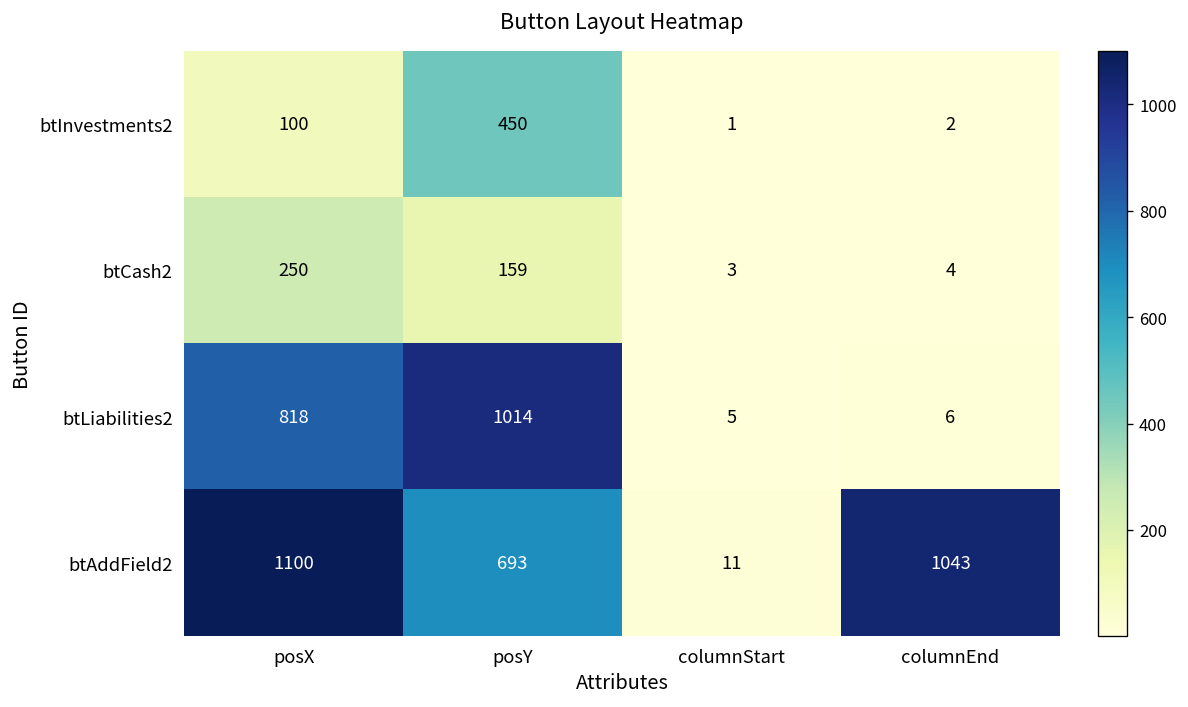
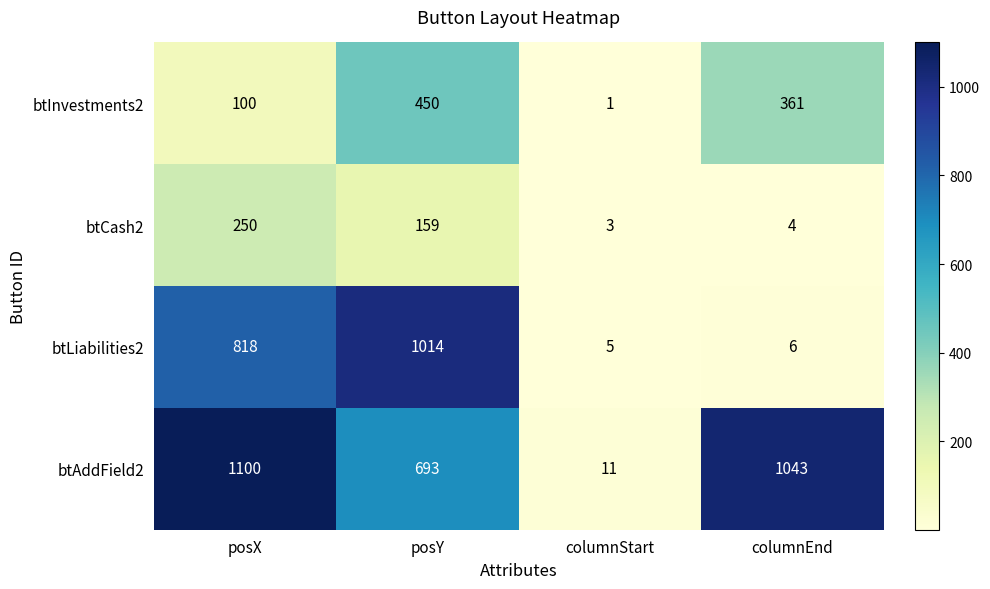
  {
    "btInvestments2": {
      "posX": 100,
      "posY": 450,
      "columnStart": 1,
-     "columnEnd": 2
+     "columnEnd": 361
    },
    "btCash2": {
      "posX": 250,
      "posY": 159,
      "columnStart": 3,
      "columnEnd": 4
    },
    "btLiabilities2": {
      "posX": 818,
      "posY": 1014,
      "columnStart": 5,
      "columnEnd": 6
    },
    "btAddField2": {
      "posX": 1100,
      "posY": 693,
      "columnStart": 11,
      "columnEnd": 1043
    }
  }
